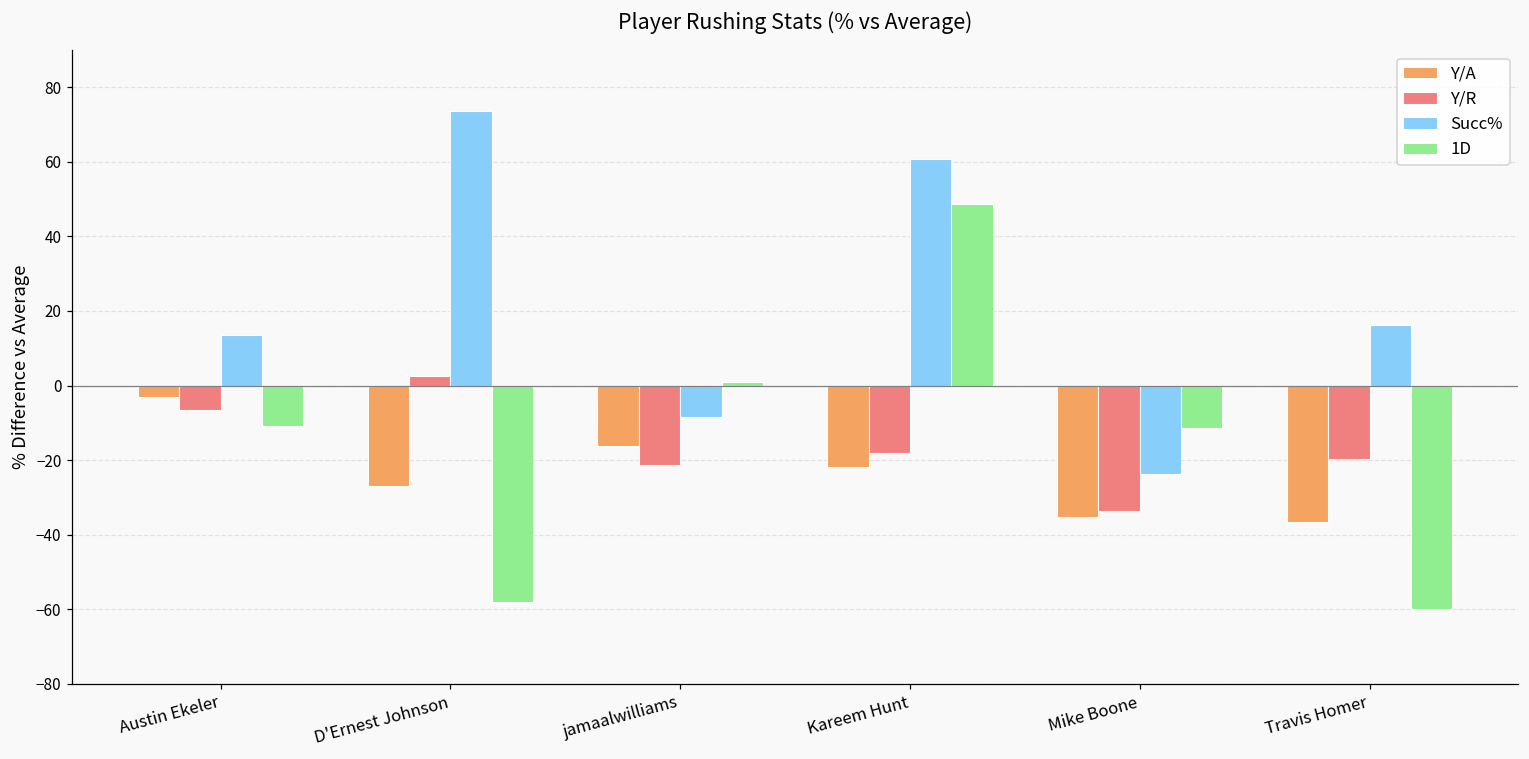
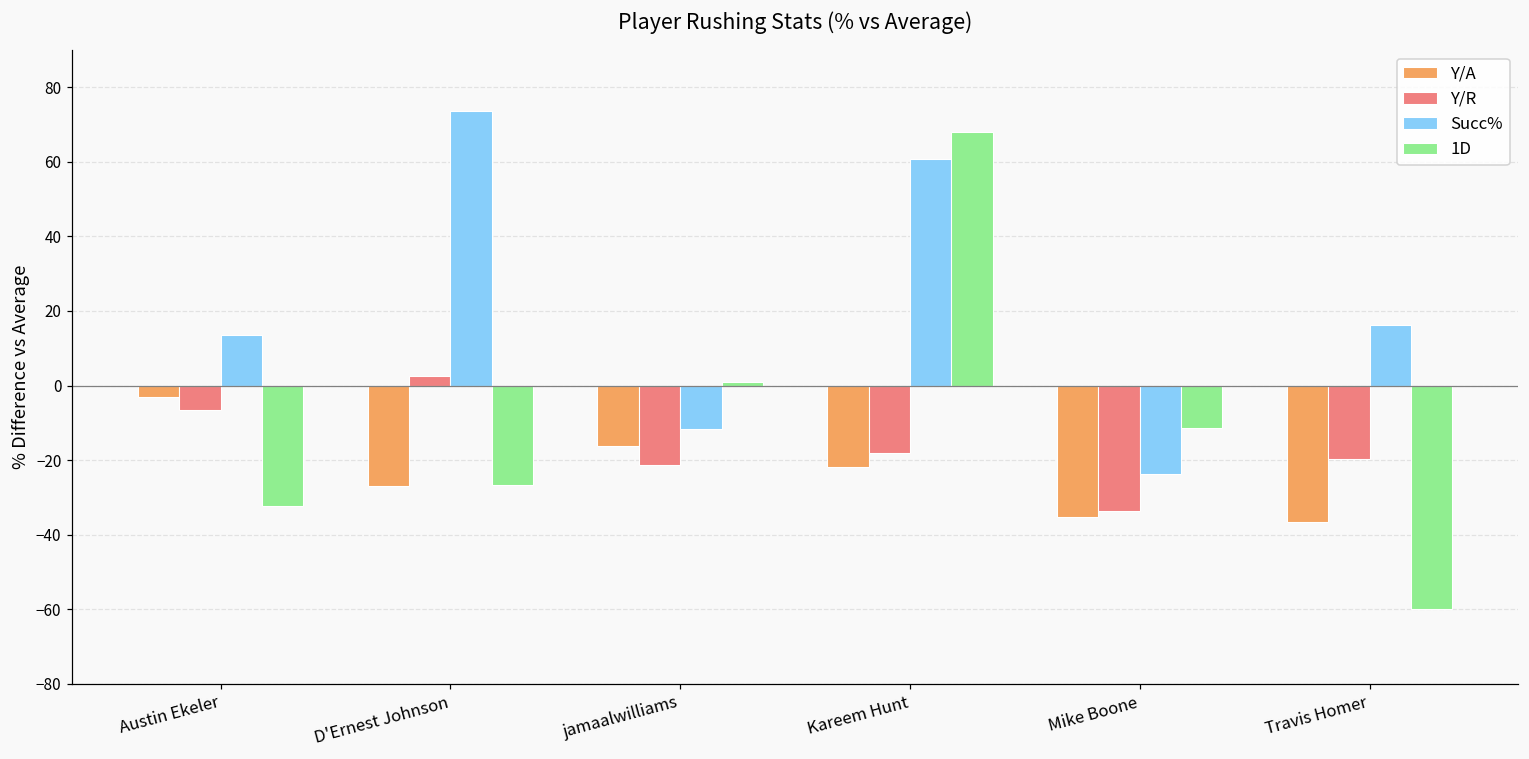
  {
    "Succ%": {
      "Austin Ekeler": 14,
      "D'Ernest Johnson": 74,
-     "jamaalwilliams": -8,
+     "jamaalwilliams": -12,
      "Kareem Hunt": 61,
      "Mike Boone": -24,
      "Travis Homer": 16
    },
    "1D": {
-     "Austin Ekeler": -11,
-     "D'Ernest Johnson": -58,
+     "Austin Ekeler": -32,
+     "D'Ernest Johnson": -27,
      "jamaalwilliams": 1,
-     "Kareem Hunt": 49,
+     "Kareem Hunt": 68,
      "Mike Boone": -11,
      "Travis Homer": -60
    }
  }
